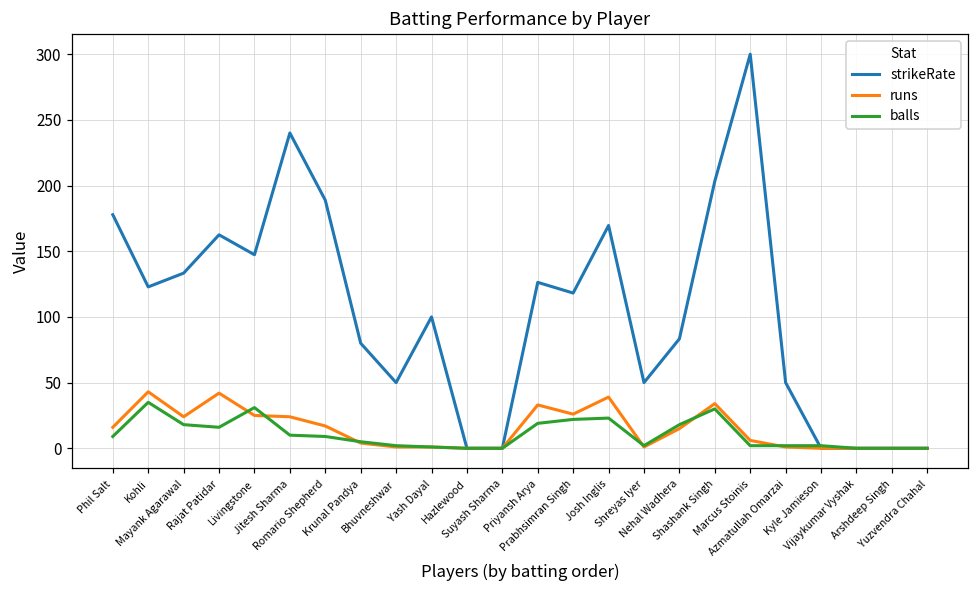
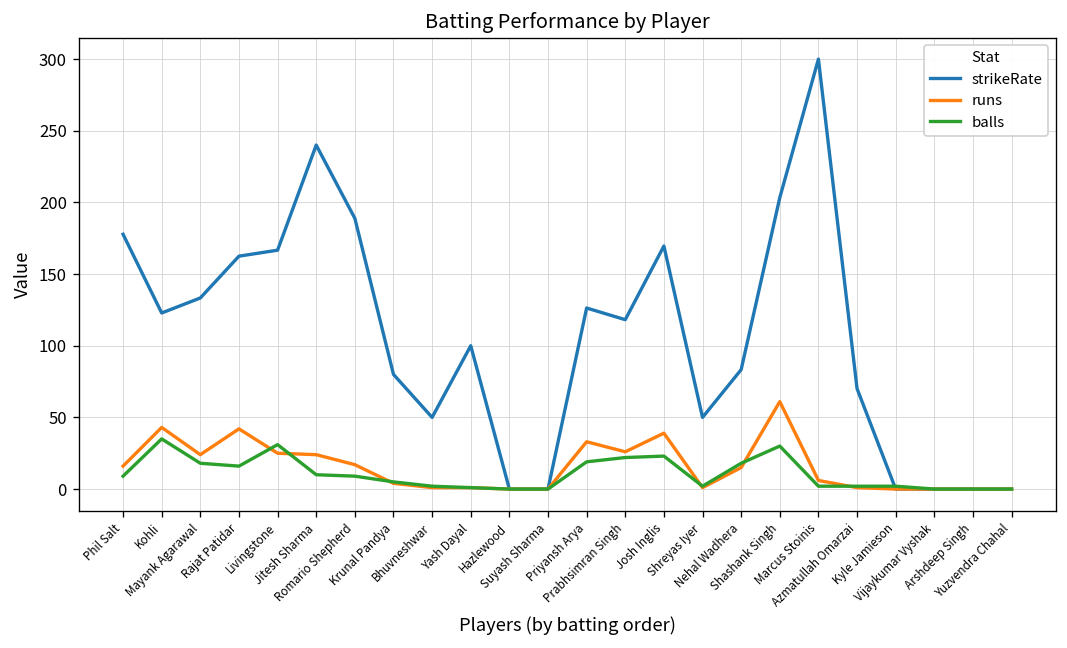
  {
    "strikeRate": {
      "Phil Salt": 178,
      "Kohli": 123,
      "Mayank Agarawal": 133,
      "Rajat Patidar": 163,
-     "Livingstone": 147,
+     "Livingstone": 167,
      "Jitesh Sharma": 240,
      "Romario Shepherd": 189,
      "Krunal Pandya": 80,
      "Bhuvneshwar": 50,
      "Yash Dayal": 100,
      "Priyansh Arya": 126,
      "Prabhsimran Singh": 118,
      "Josh Inglis": 170,
      "Shreyas Iyer": 50,
      "Nehal Wadhera": 83,
      "Shashank Singh": 203,
      "Marcus Stoinis": 300,
-     "Azmatullah Omarzai": 50
+     "Azmatullah Omarzai": 70
    },
    "runs": {
      "Phil Salt": 16,
      "Kohli": 43,
      "Mayank Agarawal": 24,
      "Rajat Patidar": 42,
      "Livingstone": 25,
      "Jitesh Sharma": 24,
      "Romario Shepherd": 17,
      "Priyansh Arya": 33,
      "Prabhsimran Singh": 26,
      "Josh Inglis": 39,
      "Nehal Wadhera": 15,
-     "Shashank Singh": 34,
+     "Shashank Singh": 61,
      "Marcus Stoinis": 6
    },
    "balls": {
      "Phil Salt": 9,
      "Kohli": 35,
      "Mayank Agarawal": 18,
      "Rajat Patidar": 16,
      "Livingstone": 31,
      "Jitesh Sharma": 10,
      "Romario Shepherd": 9,
      "Priyansh Arya": 19,
      "Prabhsimran Singh": 22,
      "Josh Inglis": 23,
      "Nehal Wadhera": 18,
      "Shashank Singh": 30,
      "Marcus Stoinis": 2
    }
  }
